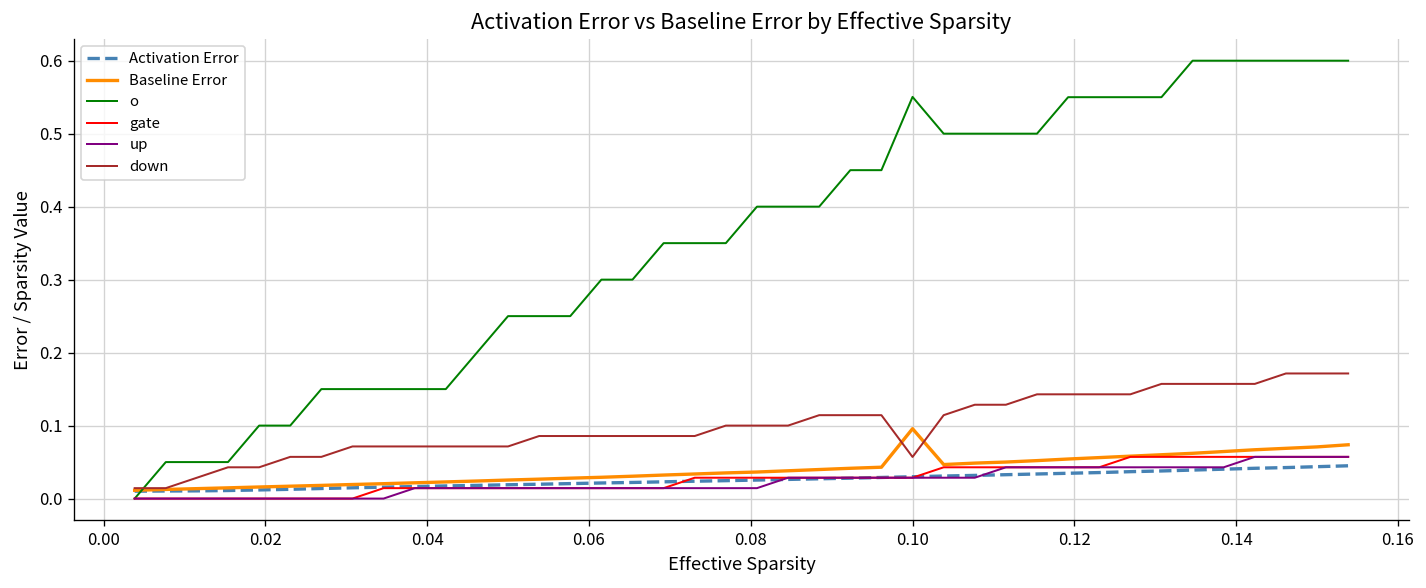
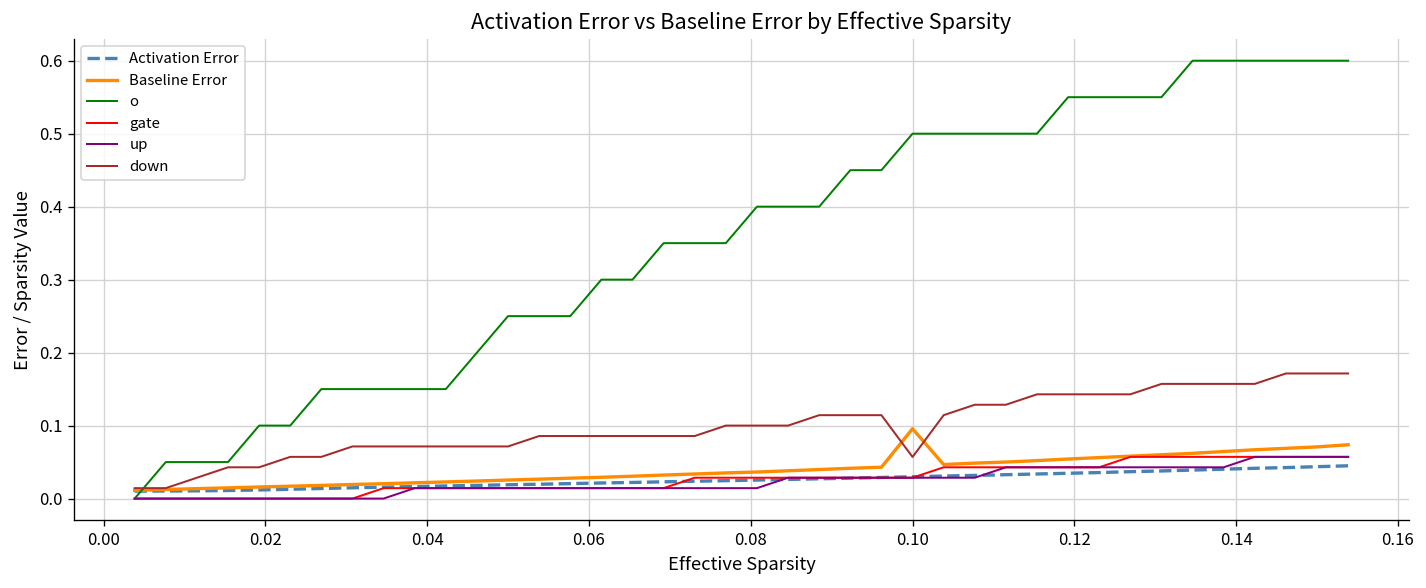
  {
    "Baseline Error": {
      "0.10": 0.10
    },
    "o": {
-     "0.10": 0.55
+     "0.10": 0.50
    },
    "down": {
      "0.10": 0.06
    }
  }
